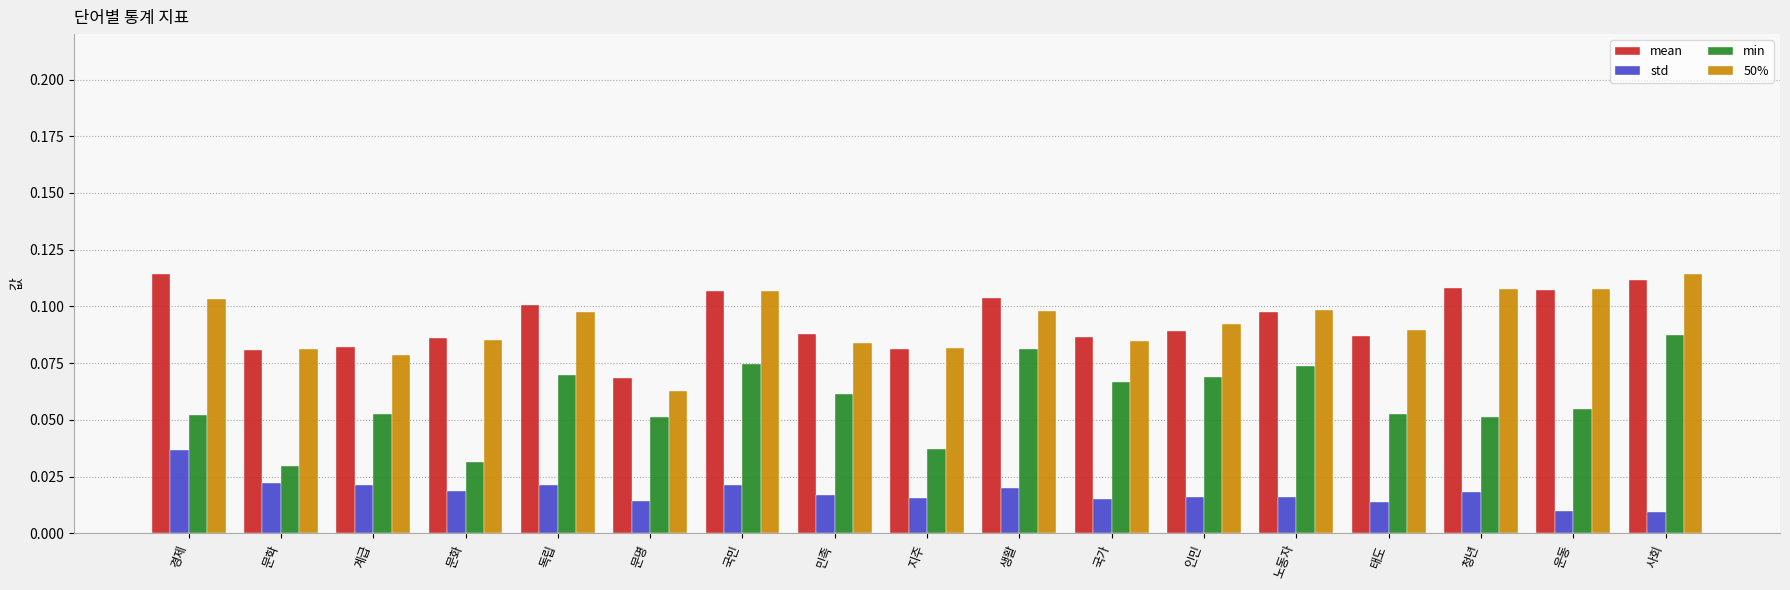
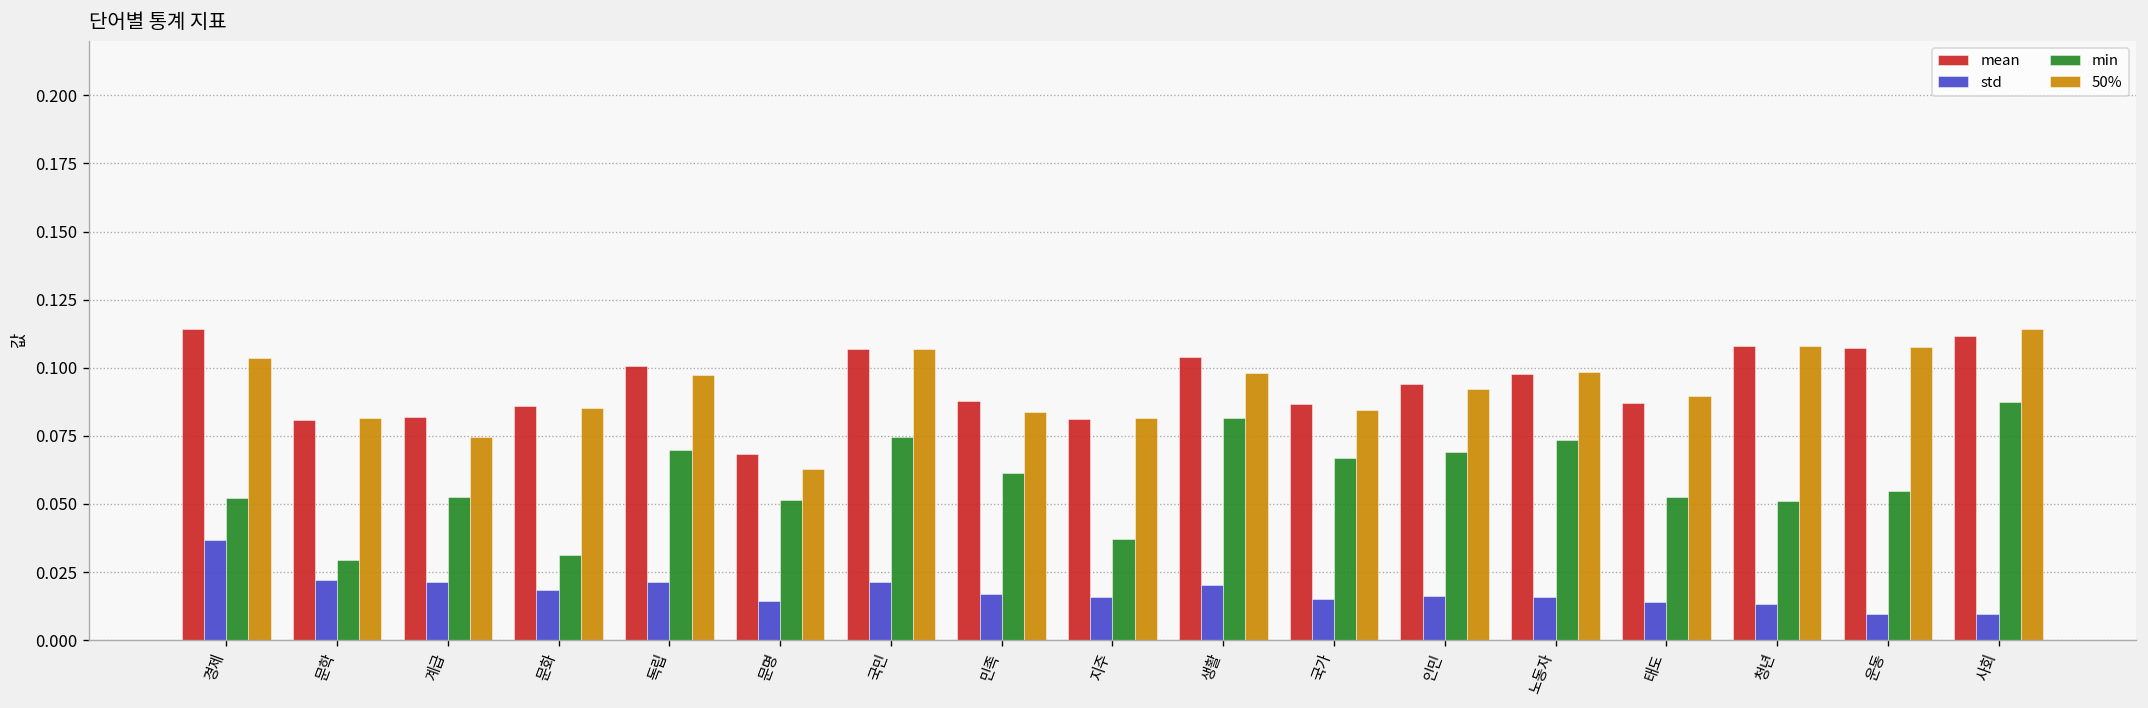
  {
    "mean": {
      "경제": 0.114,
      "문학": 0.081,
      "계급": 0.082,
      "문화": 0.086,
      "독립": 0.101,
      "문명": 0.068,
      "국민": 0.107,
      "민족": 0.088,
      "지주": 0.081,
      "생활": 0.104,
      "국가": 0.087,
-     "인민": 0.089,
+     "인민": 0.094,
      "노동자": 0.098,
      "태도": 0.087,
      "청년": 0.108,
      "운동": 0.107,
      "사회": 0.112
    },
    "std": {
      "경제": 0.037,
      "문학": 0.022,
      "계급": 0.021,
      "문화": 0.019,
      "독립": 0.021,
      "문명": 0.014,
      "국민": 0.021,
      "민족": 0.017,
      "지주": 0.016,
      "생활": 0.020,
      "국가": 0.015,
      "인민": 0.016,
      "노동자": 0.016,
      "태도": 0.014,
-     "청년": 0.018,
+     "청년": 0.013,
      "운동": 0.010,
      "사회": 0.010
    },
    "min": {
      "경제": 0.052,
      "문학": 0.030,
      "계급": 0.053,
      "문화": 0.031,
      "독립": 0.070,
      "문명": 0.051,
      "국민": 0.075,
      "민족": 0.061,
      "지주": 0.037,
      "생활": 0.081,
      "국가": 0.067,
      "인민": 0.069,
      "노동자": 0.074,
      "태도": 0.052,
      "청년": 0.051,
      "운동": 0.055,
      "사회": 0.087
    },
    "50%": {
      "경제": 0.103,
      "문학": 0.081,
-     "계급": 0.078,
+     "계급": 0.074,
      "문화": 0.085,
      "독립": 0.097,
      "문명": 0.063,
      "국민": 0.107,
      "민족": 0.084,
      "지주": 0.082,
      "생활": 0.098,
      "국가": 0.085,
      "인민": 0.092,
      "노동자": 0.098,
      "태도": 0.090,
      "청년": 0.108,
      "운동": 0.108,
      "사회": 0.114
    }
  }
